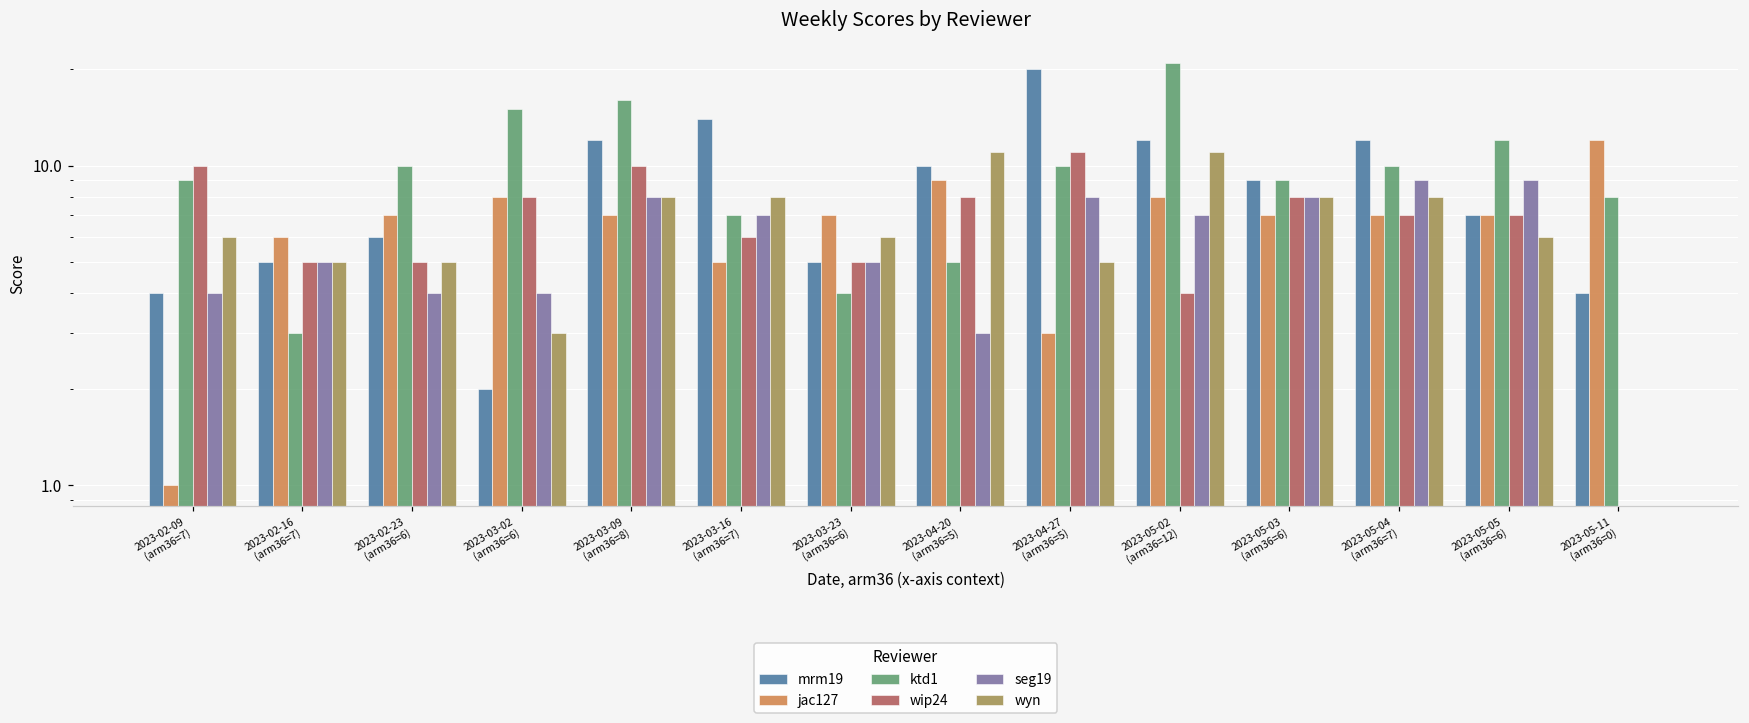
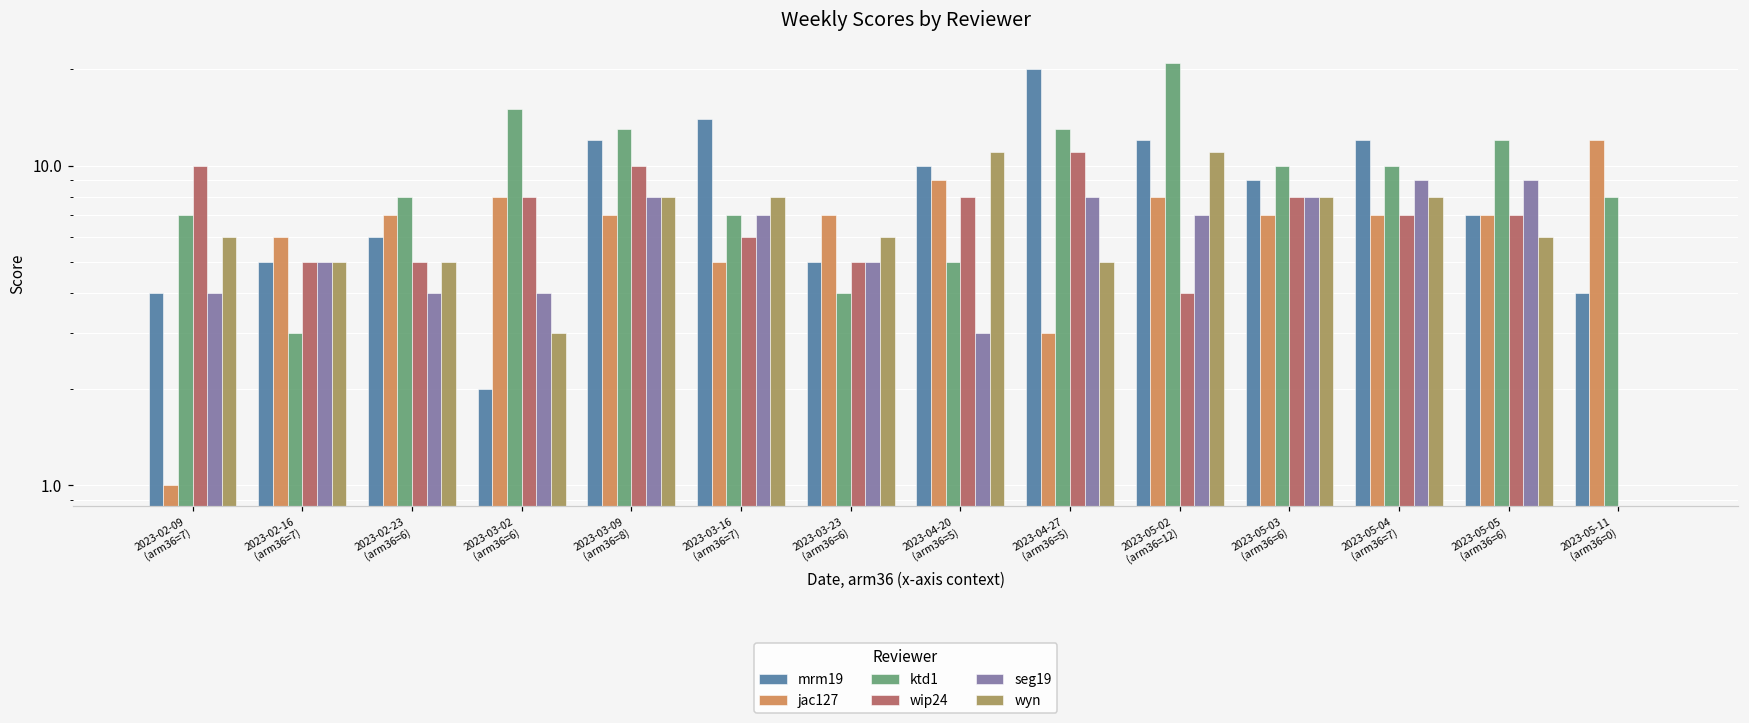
  {
    "ktd1": {
-     "2023-02-09 (arm36=7)": 9,
+     "2023-02-09 (arm36=7)": 7,
      "2023-02-16 (arm36=7)": 3,
-     "2023-02-23 (arm36=6)": 10,
+     "2023-02-23 (arm36=6)": 8,
      "2023-03-02 (arm36=6)": 15,
-     "2023-03-09 (arm36=8)": 16,
+     "2023-03-09 (arm36=8)": 13,
      "2023-03-16 (arm36=7)": 7,
      "2023-03-23 (arm36=6)": 4,
      "2023-04-20 (arm36=5)": 5,
-     "2023-04-27 (arm36=5)": 10,
+     "2023-04-27 (arm36=5)": 13,
      "2023-05-02 (arm36=12)": 21,
-     "2023-05-03 (arm36=6)": 9,
+     "2023-05-03 (arm36=6)": 10,
      "2023-05-04 (arm36=7)": 10,
      "2023-05-05 (arm36=6)": 12,
      "2023-05-11 (arm36=0)": 8
    }
  }
